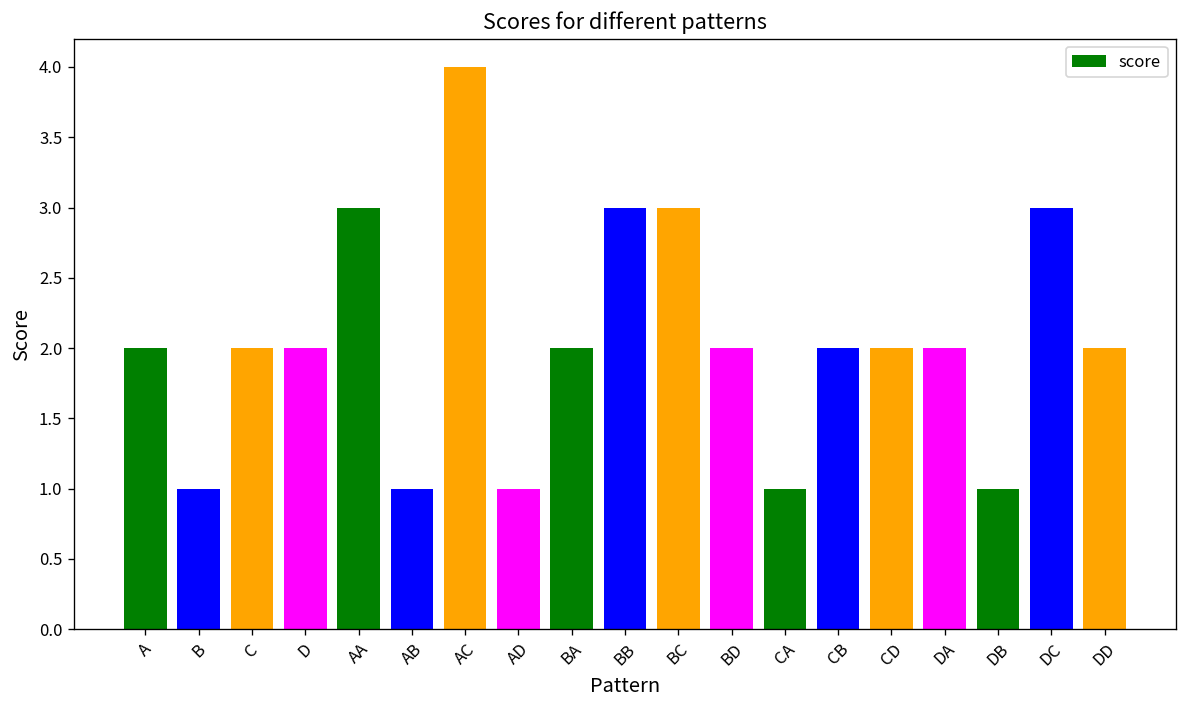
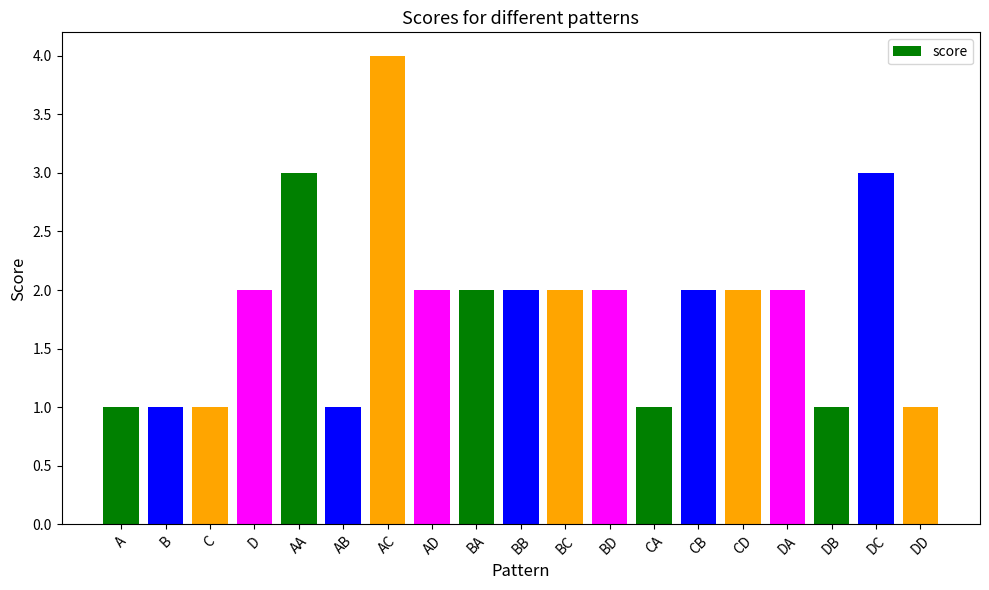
  {
-   "A": 2,
+   "A": 1,
    "B": 1,
-   "C": 2,
+   "C": 1,
    "D": 2,
    "AA": 3,
    "AB": 1,
    "AC": 4,
-   "AD": 1,
+   "AD": 2,
    "BA": 2,
-   "BB": 3,
-   "BC": 3,
+   "BB": 2,
+   "BC": 2,
    "BD": 2,
    "CA": 1,
    "CB": 2,
    "CD": 2,
    "DA": 2,
    "DB": 1,
    "DC": 3,
-   "DD": 2
+   "DD": 1
  }
